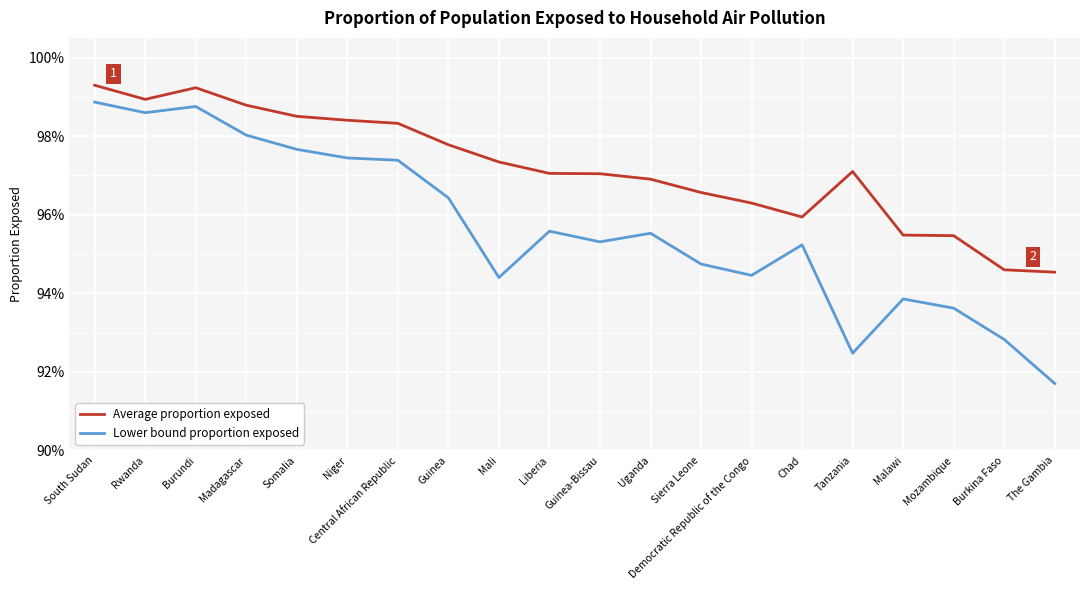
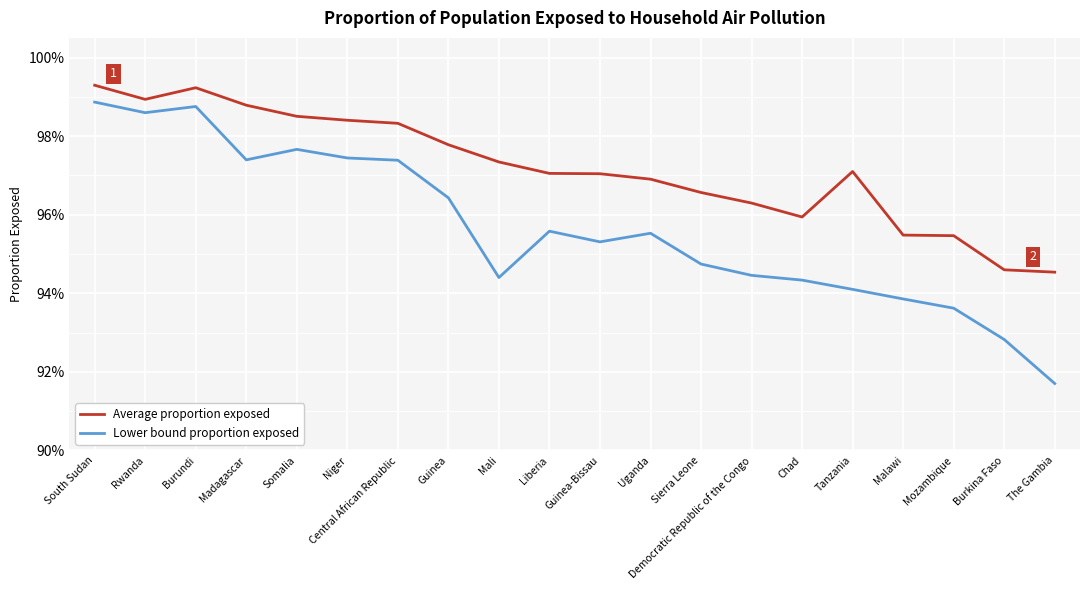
  {
    "Average proportion exposed": {
      "Rwanda": "98.9%",
      "Burundi": "99.2%",
      "Madagascar": "98.8%",
      "Somalia": "98.5%",
      "Niger": "98.4%",
      "Central African Republic": "98.3%",
      "Guinea": "97.8%",
      "Mali": "97.3%",
      "Liberia": "97.1%",
      "Guinea-Bissau": "97.0%",
      "Uganda": "96.9%",
      "Sierra Leone": "96.6%",
      "Democratic Republic of the Congo": "96.3%",
      "Chad": "95.9%",
      "Tanzania": "97.1%",
      "Malawi": "95.5%",
      "Mozambique": "95.5%",
      "Burkina Faso": "94.6%"
    },
    "Lower bound proportion exposed": {
      "Rwanda": "98.6%",
      "Burundi": "98.8%",
-     "Madagascar": "98.0%",
+     "Madagascar": "97.4%",
      "Somalia": "97.7%",
      "Niger": "97.4%",
      "Central African Republic": "97.4%",
      "Guinea": "96.4%",
      "Mali": "94.4%",
      "Liberia": "95.6%",
      "Guinea-Bissau": "95.3%",
      "Uganda": "95.5%",
      "Sierra Leone": "94.7%",
      "Democratic Republic of the Congo": "94.5%",
-     "Chad": "95.2%",
-     "Tanzania": "92.5%",
+     "Chad": "94.3%",
+     "Tanzania": "94.1%",
      "Malawi": "93.9%",
      "Mozambique": "93.6%",
      "Burkina Faso": "92.8%",
      "The Gambia": "91.7%"
    }
  }
